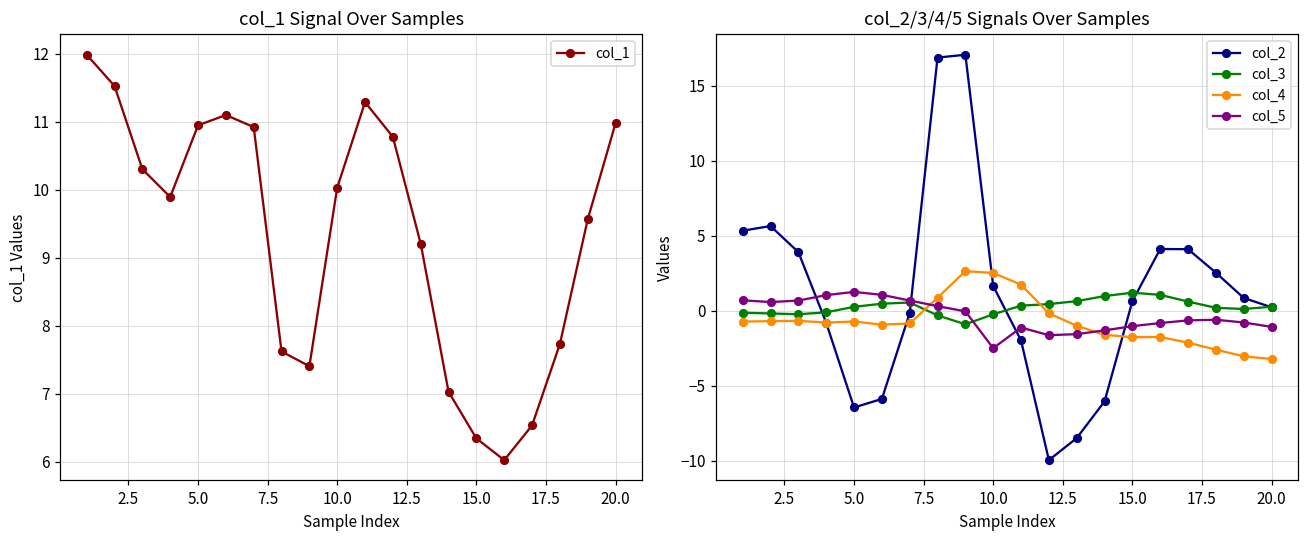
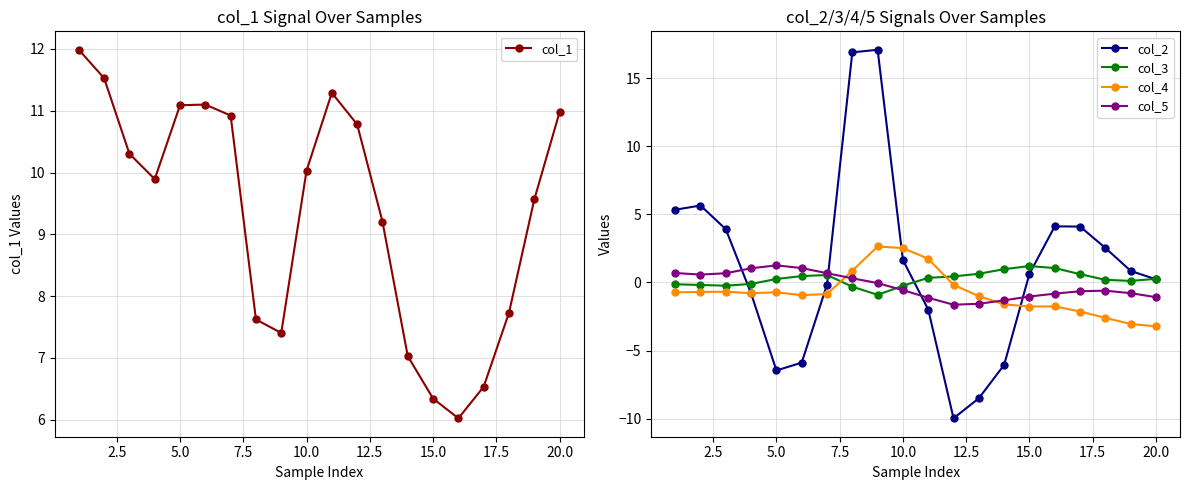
  {
    "col_1 Signal Over Samples": {
-     "5.0": 10.9,
+     "5.0": 11.1,
      "10.0": 10.0,
      "15.0": 6.3,
      "20.0": 11.0
    },
    "col_2/3/4/5 Signals Over Samples": {
      "col_2": {
        "5.0": -6.5,
        "10.0": 1.6,
        "15.0": 0.6
      },
      "col_3": {
        "5.0": 0.3,
        "10.0": -0.2,
        "15.0": 1.2
      },
      "col_4": {
        "5.0": -0.7,
        "10.0": 2.5,
        "15.0": -1.8,
        "20.0": -3.2
      },
      "col_5": {
        "5.0": 1.3,
-       "10.0": -2.5,
+       "10.0": -0.6,
        "15.0": -1.0,
        "20.0": -1.1
      }
    }
  }
